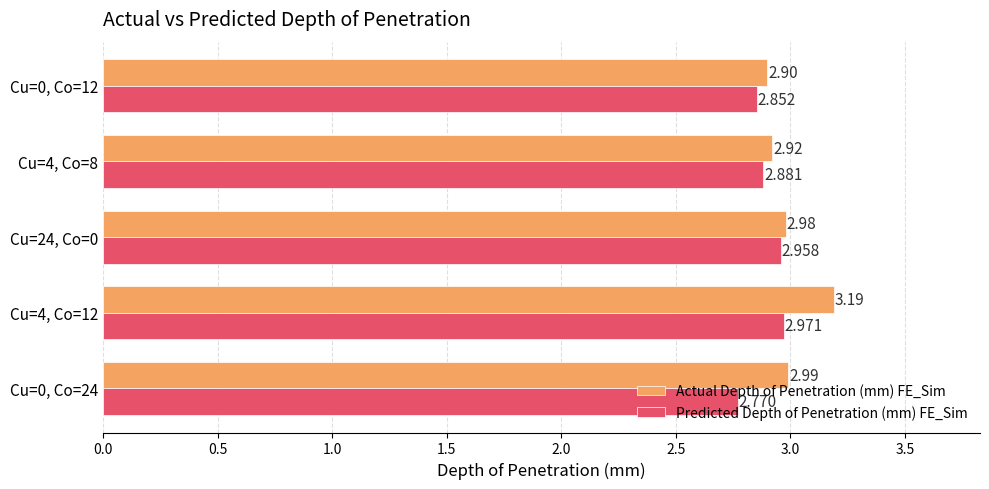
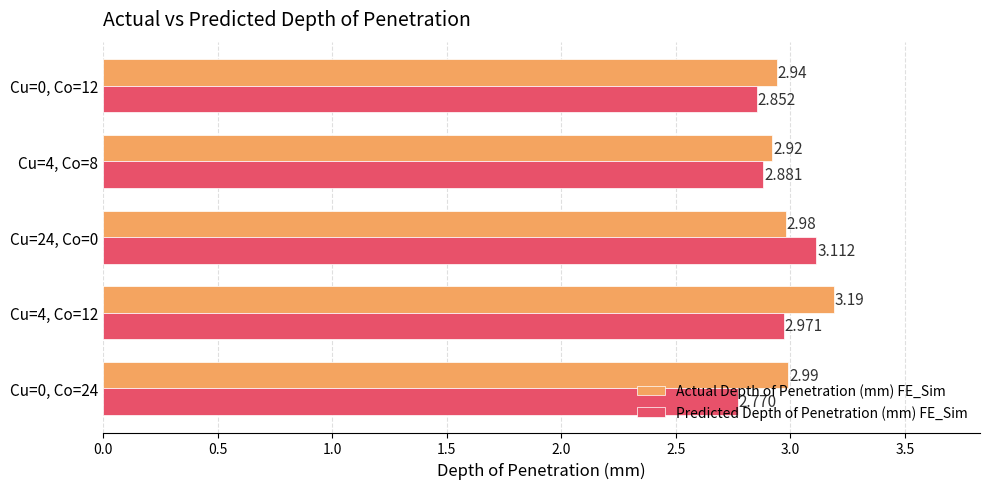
  {
    "Actual Depth of Penetration (mm) FE_Sim": {
-     "Cu=0, Co=12": 2.90,
+     "Cu=0, Co=12": 2.94,
      "Cu=4, Co=8": 2.92,
      "Cu=24, Co=0": 2.98,
      "Cu=4, Co=12": 3.19,
      "Cu=0, Co=24": 2.99
    },
    "Predicted Depth of Penetration (mm) FE_Sim": {
      "Cu=0, Co=12": 2.852,
      "Cu=4, Co=8": 2.881,
-     "Cu=24, Co=0": 2.958,
+     "Cu=24, Co=0": 3.112,
      "Cu=4, Co=12": 2.971,
      "Cu=0, Co=24": 2.770
    }
  }
